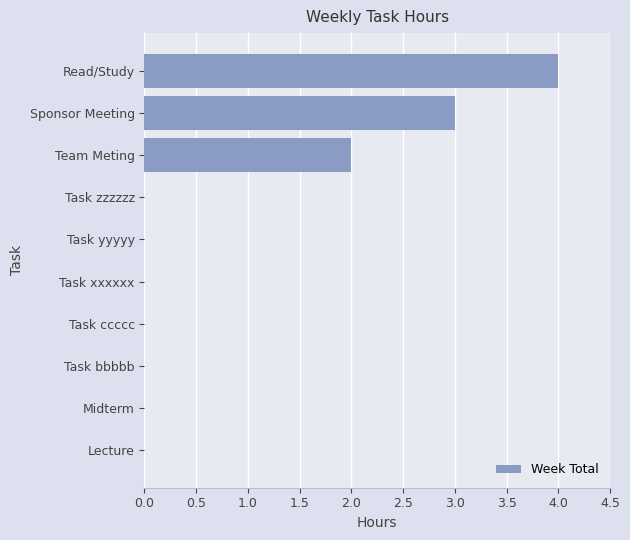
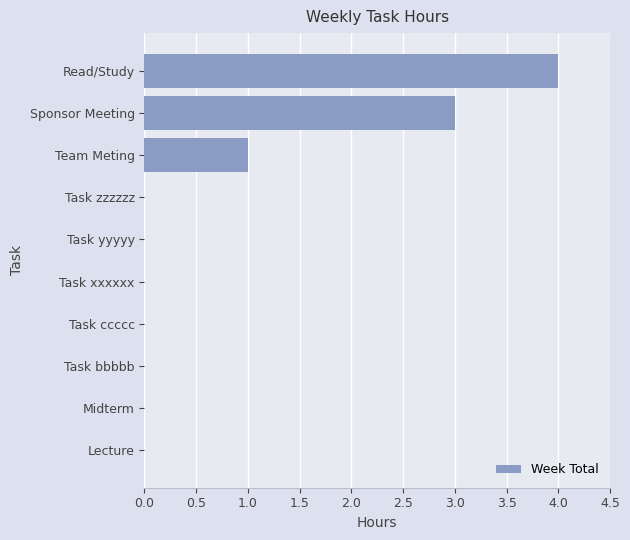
  {
    "Read/Study": 4,
    "Sponsor Meeting": 3,
-   "Team Meting": 2,
+   "Team Meting": 1,
    "Task zzzzzz": 0,
    "Task yyyyy": 0,
    "Task xxxxxx": 0,
    "Task ccccc": 0,
    "Task bbbbb": 0,
    "Midterm": 0,
    "Lecture": 0
  }
